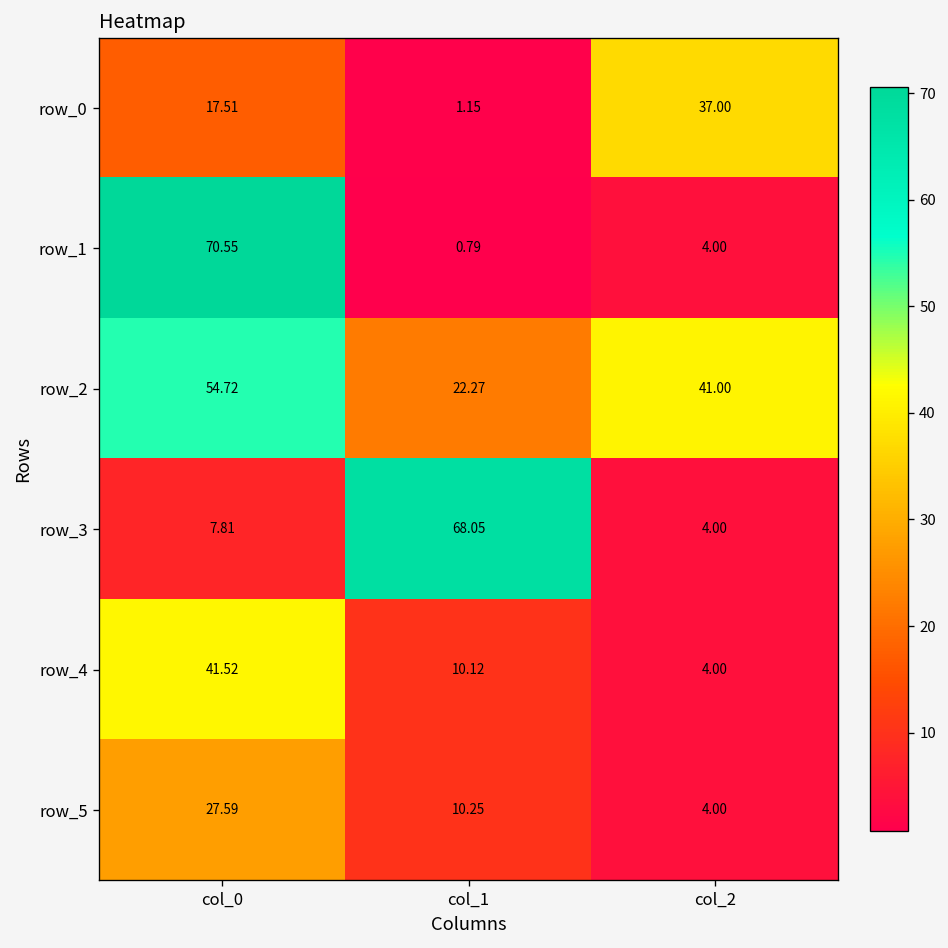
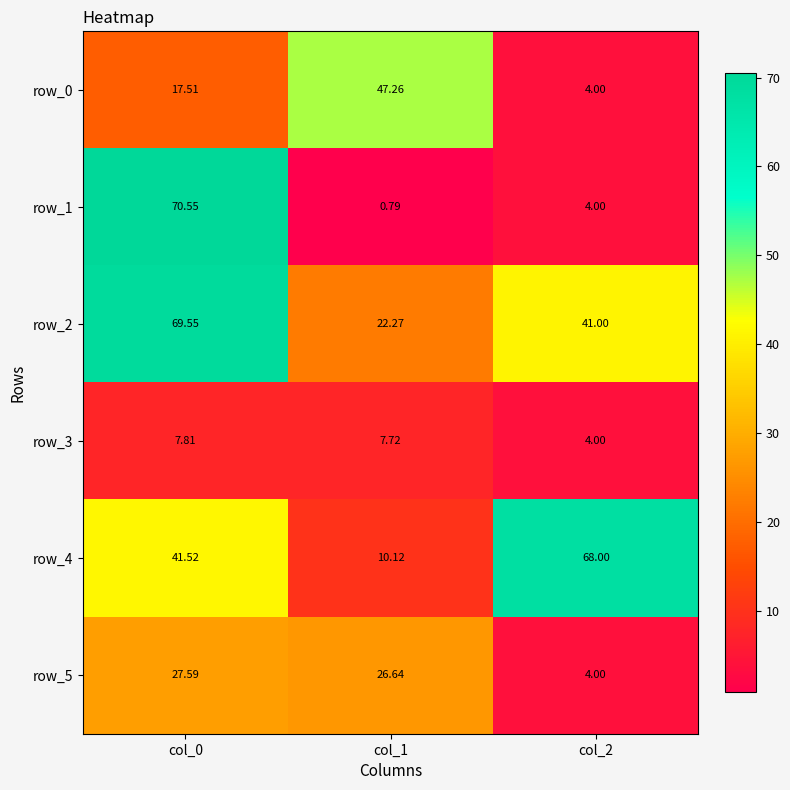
  {
    "row_0": {
      "col_0": 17.51,
-     "col_1": 1.15,
-     "col_2": 37.00
+     "col_1": 47.26,
+     "col_2": 4.00
    },
    "row_1": {
      "col_0": 70.55,
      "col_1": 0.79,
      "col_2": 4.00
    },
    "row_2": {
-     "col_0": 54.72,
+     "col_0": 69.55,
      "col_1": 22.27,
      "col_2": 41.00
    },
    "row_3": {
      "col_0": 7.81,
-     "col_1": 68.05,
+     "col_1": 7.72,
      "col_2": 4.00
    },
    "row_4": {
      "col_0": 41.52,
      "col_1": 10.12,
-     "col_2": 4.00
+     "col_2": 68.00
    },
    "row_5": {
      "col_0": 27.59,
-     "col_1": 10.25,
+     "col_1": 26.64,
      "col_2": 4.00
    }
  }
